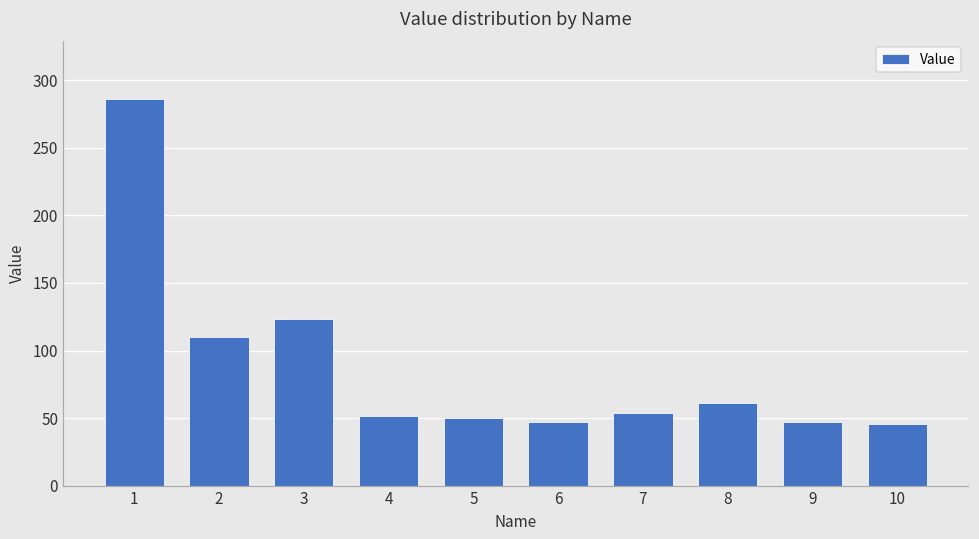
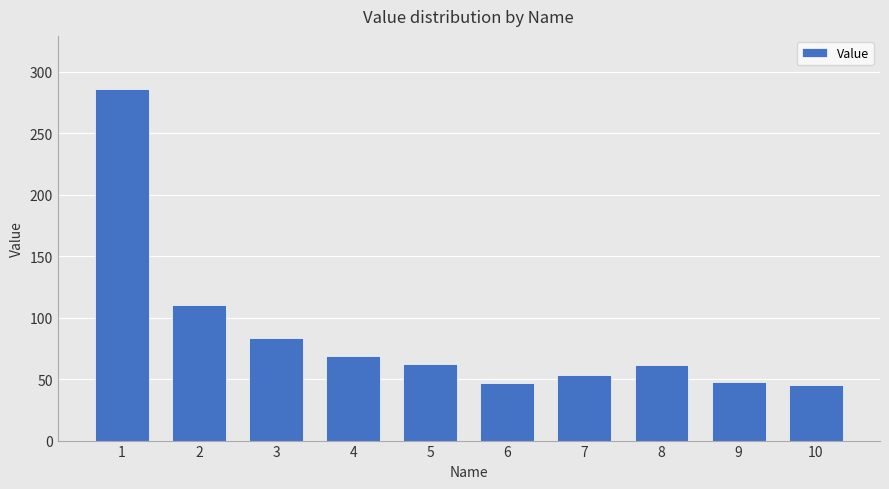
  {
    "1": 286,
    "2": 110,
-   "3": 123,
-   "4": 52,
-   "5": 50,
+   "3": 84,
+   "4": 69,
+   "5": 62,
    "6": 47,
    "7": 54,
    "8": 61,
    "9": 47,
    "10": 46
  }
